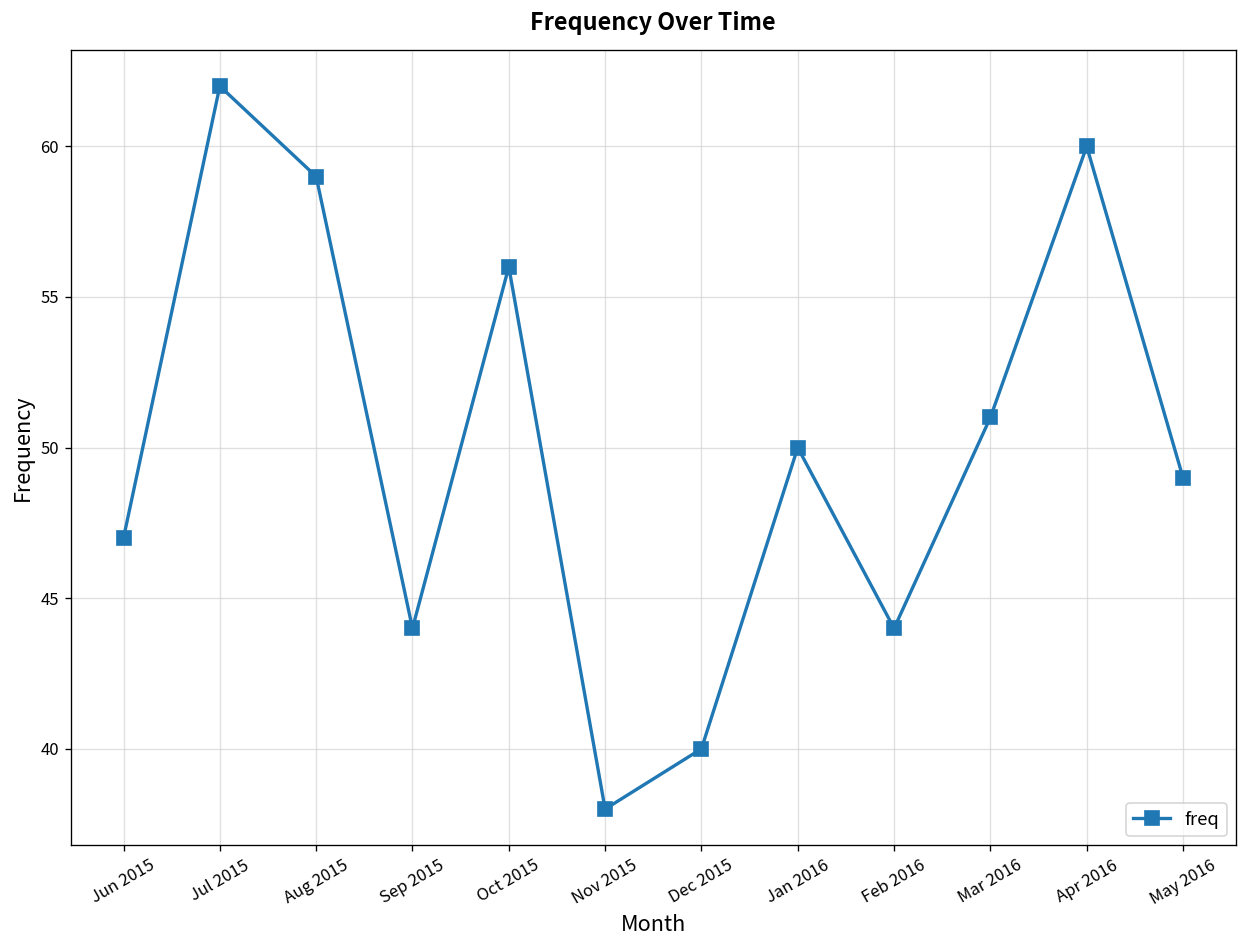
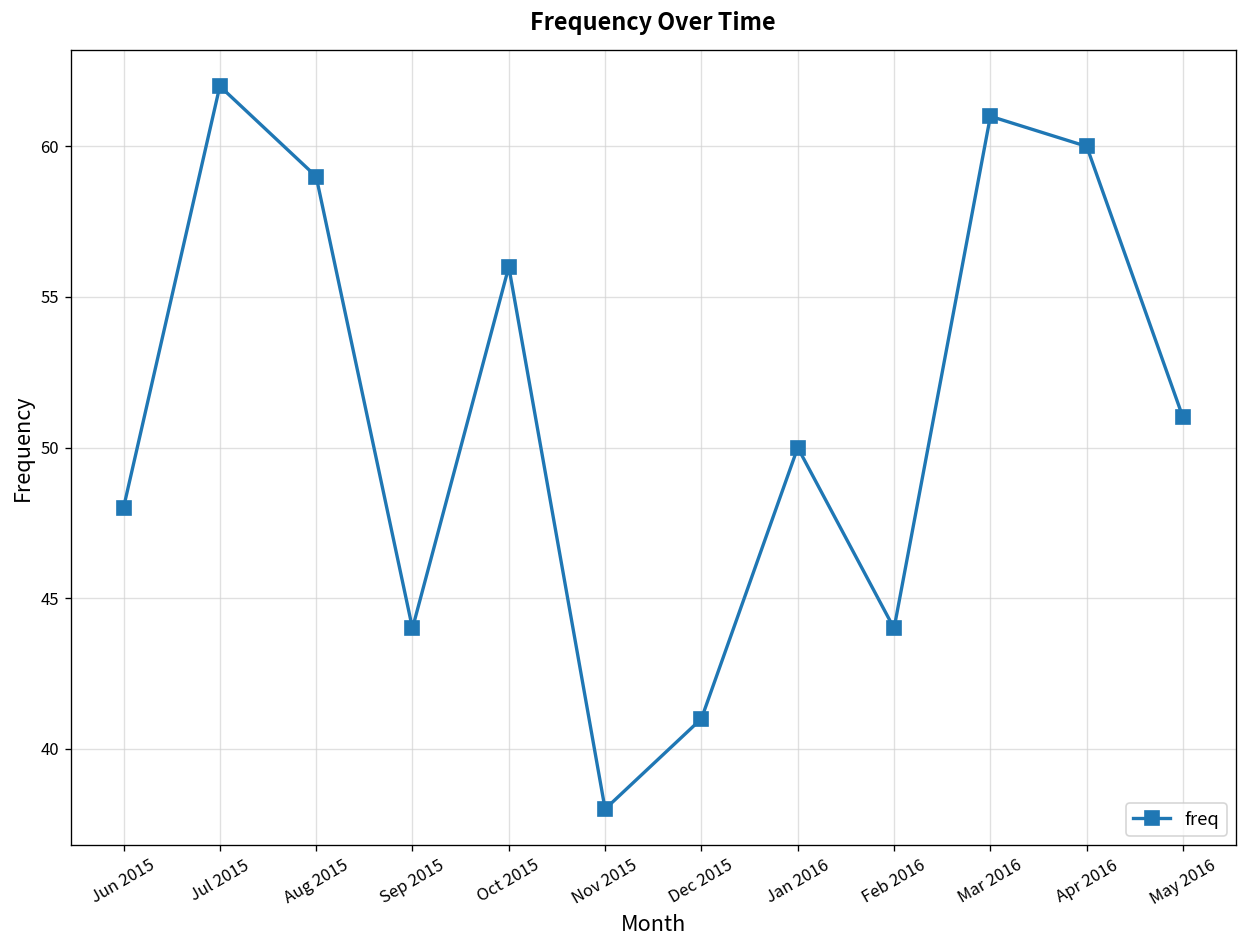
  {
-   "Jun 2015": 47,
+   "Jun 2015": 48,
    "Jul 2015": 62,
    "Aug 2015": 59,
    "Sep 2015": 44,
    "Oct 2015": 56,
    "Nov 2015": 38,
-   "Dec 2015": 40,
+   "Dec 2015": 41,
    "Jan 2016": 50,
    "Feb 2016": 44,
-   "Mar 2016": 51,
+   "Mar 2016": 61,
    "Apr 2016": 60,
-   "May 2016": 49
+   "May 2016": 51
  }
